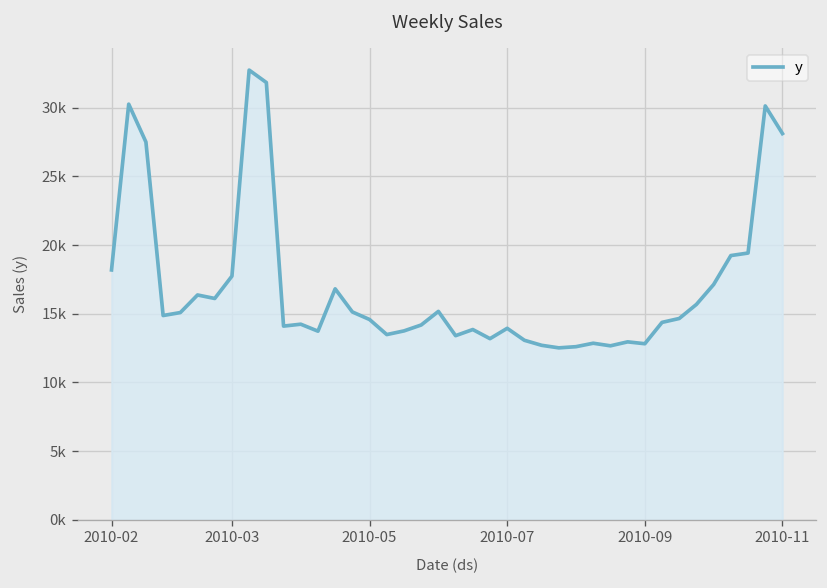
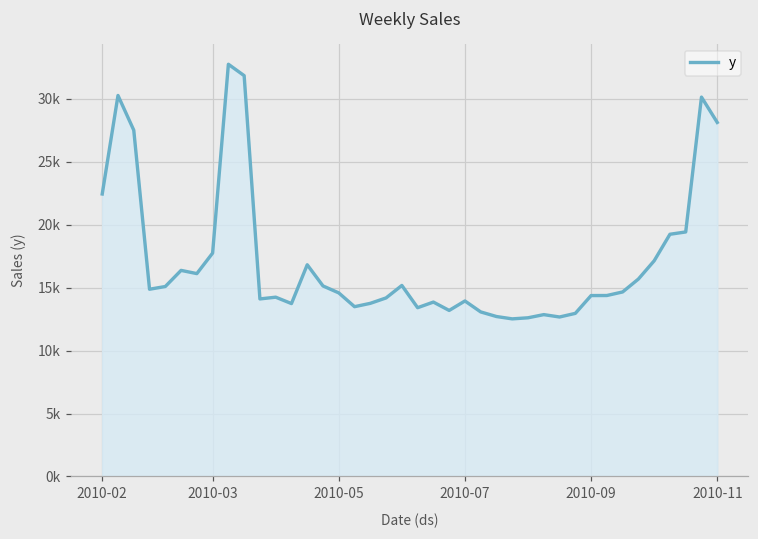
  {
-   "2010-02": 18200,
+   "2010-02": 22400,
    "2010-03": 17700,
    "2010-05": 14600,
    "2010-07": 13900,
-   "2010-09": 12800,
+   "2010-09": 14400,
    "2010-11": 28100
  }
